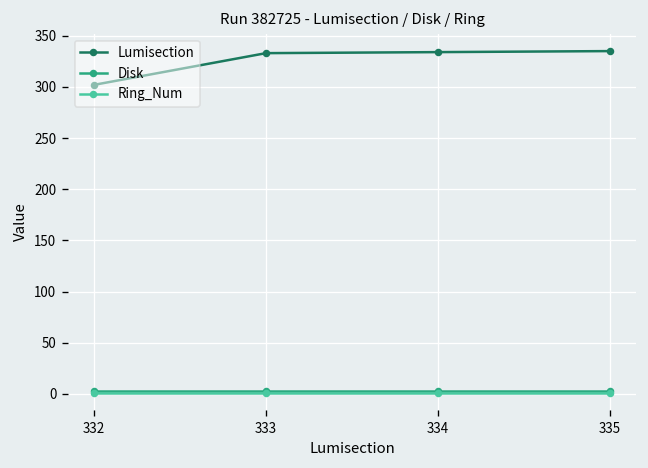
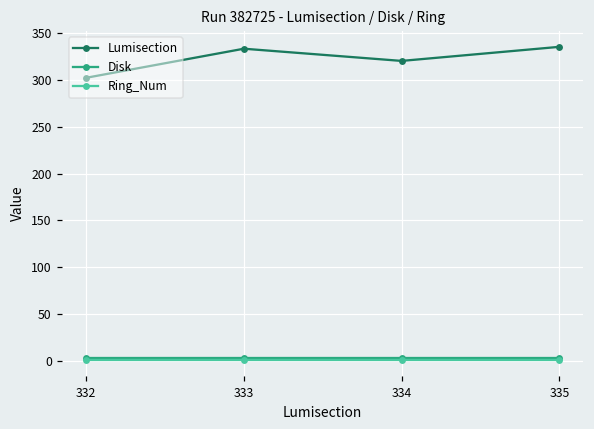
  {
    "Lumisection": {
      "333": 330,
-     "334": 330,
+     "334": 320,
      "335": 340
    }
  }
